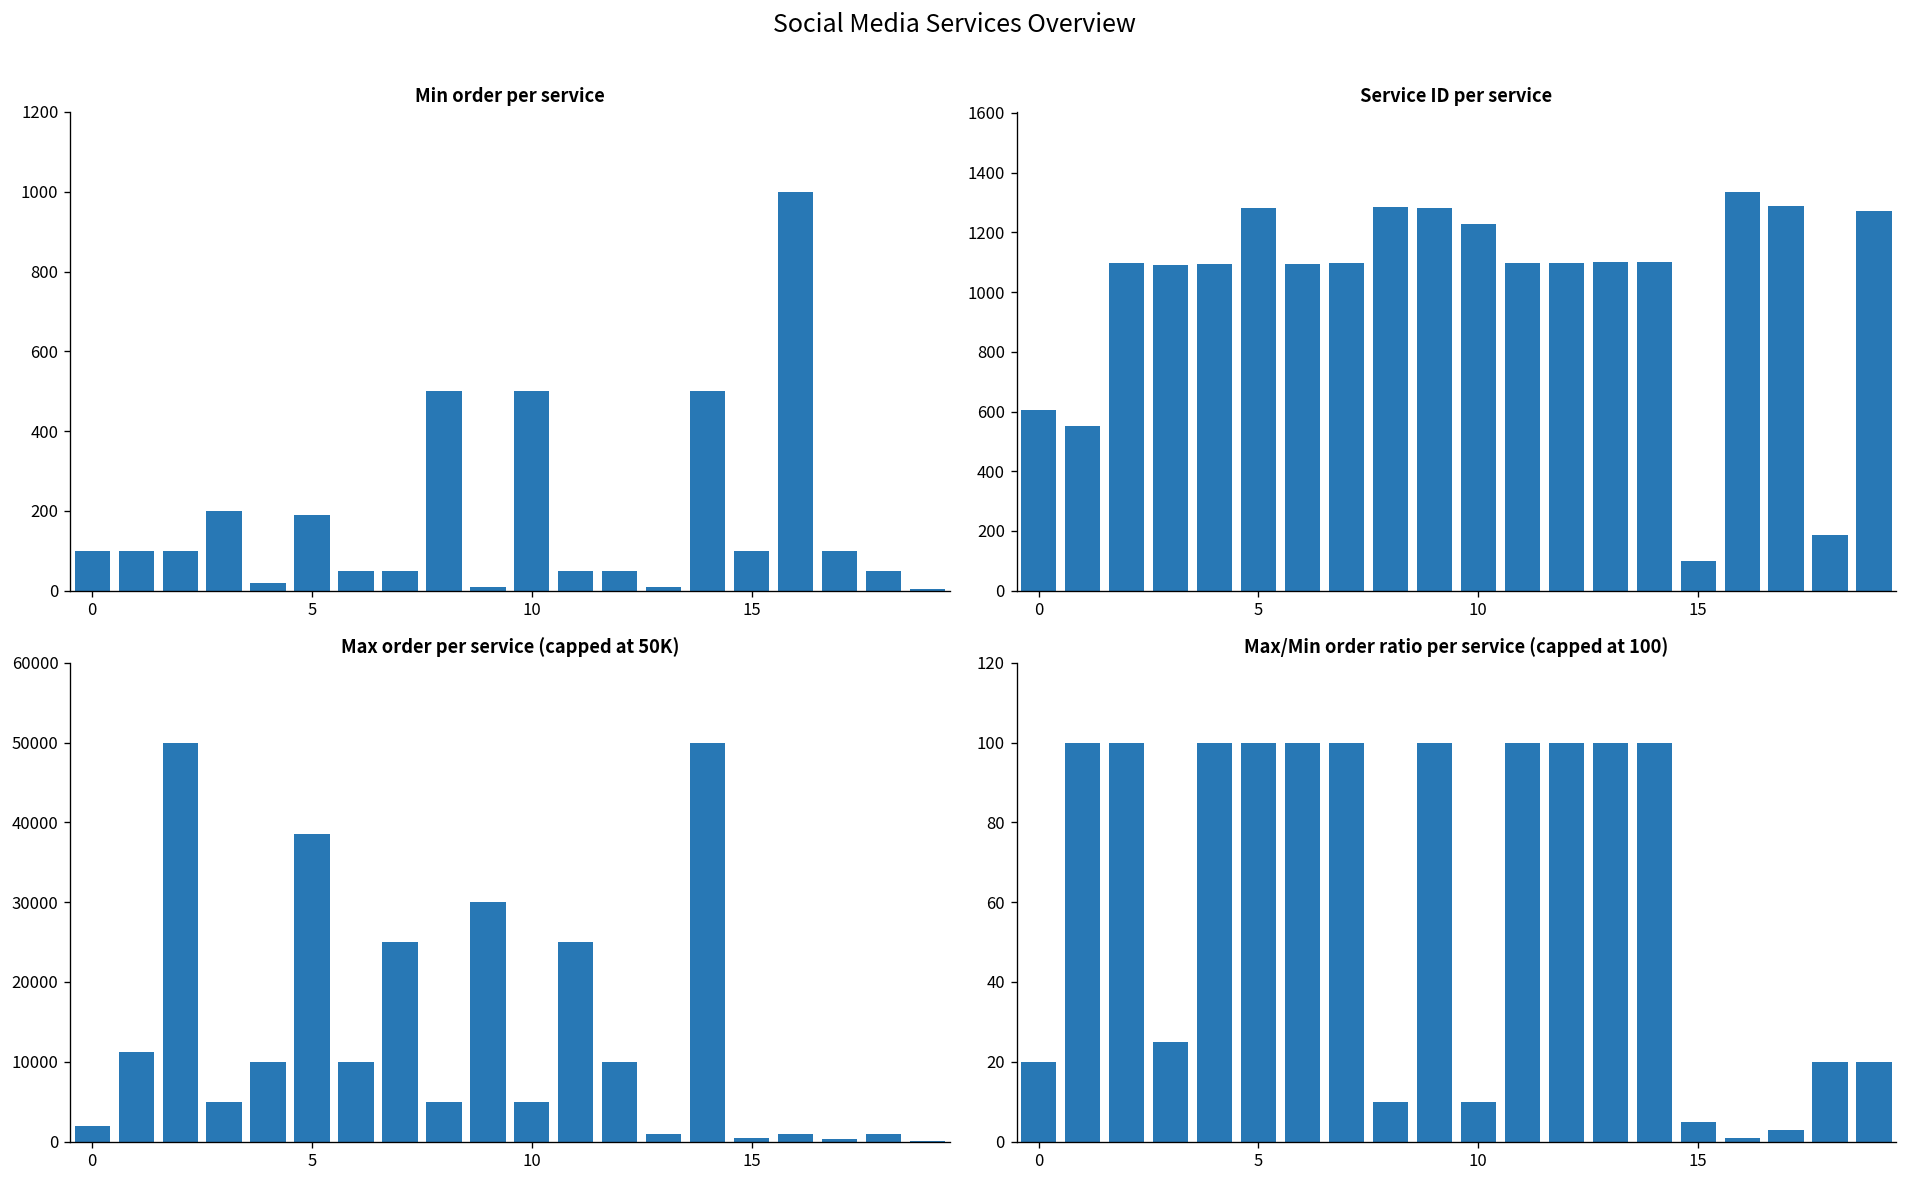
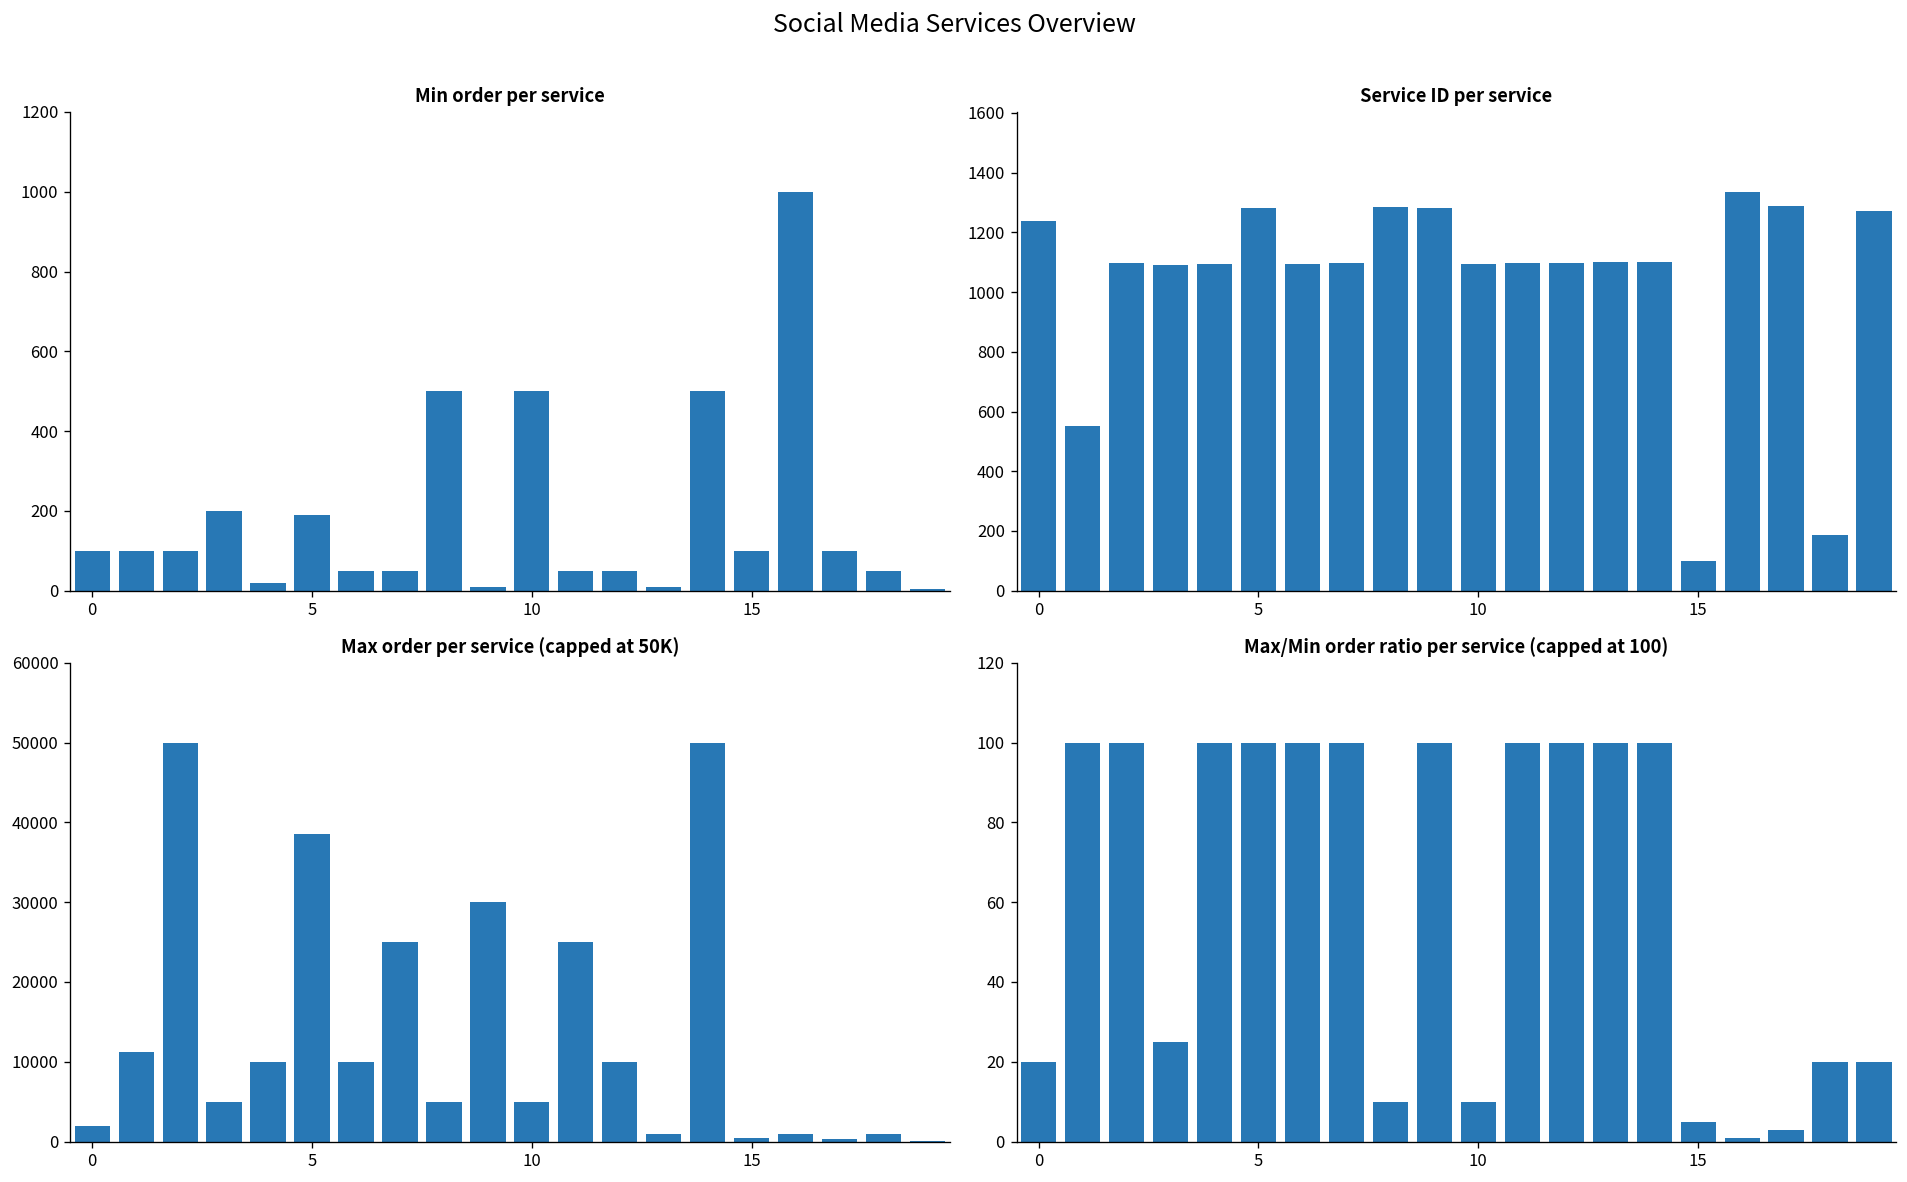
  {
    "Min order per service": {
      "0": 100,
      "5": 190,
      "10": 500,
      "15": 100
    },
    "Service ID per service": {
-     "0": 610,
+     "0": 1240,
      "5": 1280,
-     "10": 1230,
+     "10": 1090,
      "15": 100
    },
    "Max order per service (capped at 50K)": {
      "0": 2000,
      "5": 38000,
      "10": 5000,
      "15": 1000
    },
    "Max/Min order ratio per service (capped at 100)": {
      "0": 20,
      "5": 100,
      "10": 10,
      "15": 5
    }
  }
